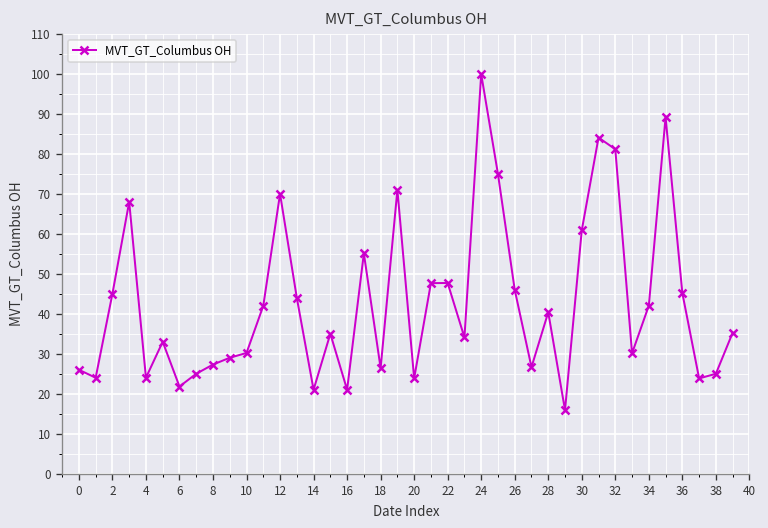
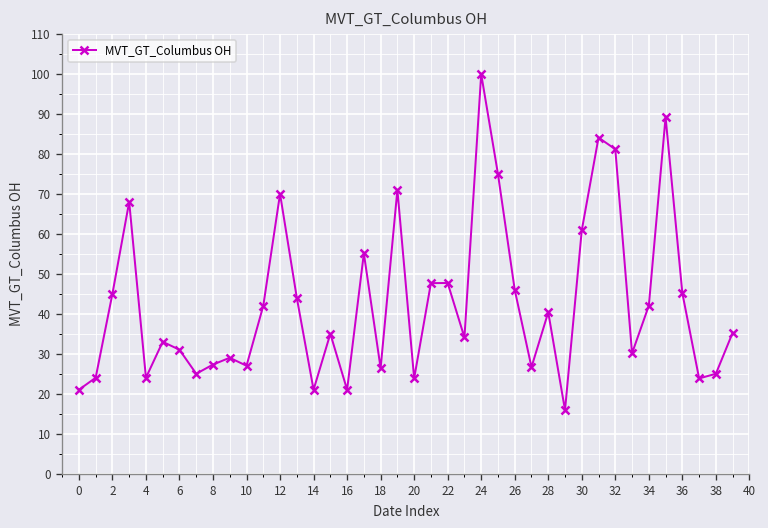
  {
-   "0": 26,
+   "0": 21,
    "2": 45,
    "4": 24,
-   "6": 22,
+   "6": 31,
    "8": 27,
-   "10": 30,
+   "10": 27,
    "12": 70,
    "14": 21,
    "16": 21,
    "18": 26,
    "20": 24,
    "22": 48,
    "24": 100,
    "26": 46,
    "28": 40,
    "30": 61,
    "32": 81,
    "34": 42,
    "36": 45,
    "38": 25
  }
